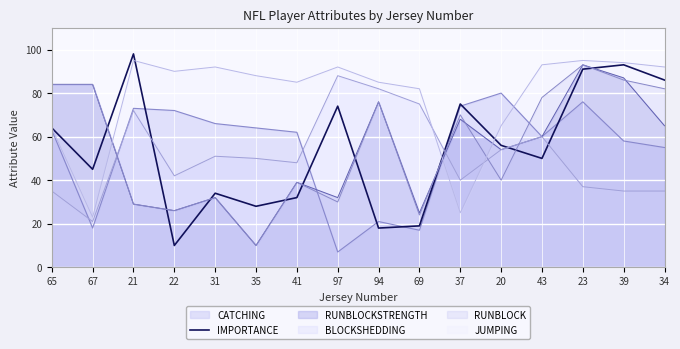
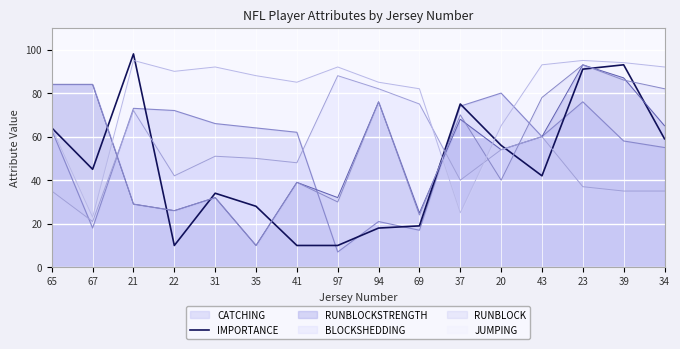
  {
    "IMPORTANCE": {
      "67": 45,
      "21": 98,
      "22": 10,
      "31": 34,
      "35": 28,
-     "41": 32,
-     "97": 74,
+     "41": 10,
+     "97": 10,
      "94": 18,
      "69": 19,
      "20": 56,
-     "43": 50,
+     "43": 42,
      "23": 91,
-     "34": 86
+     "34": 59
    }
  }
